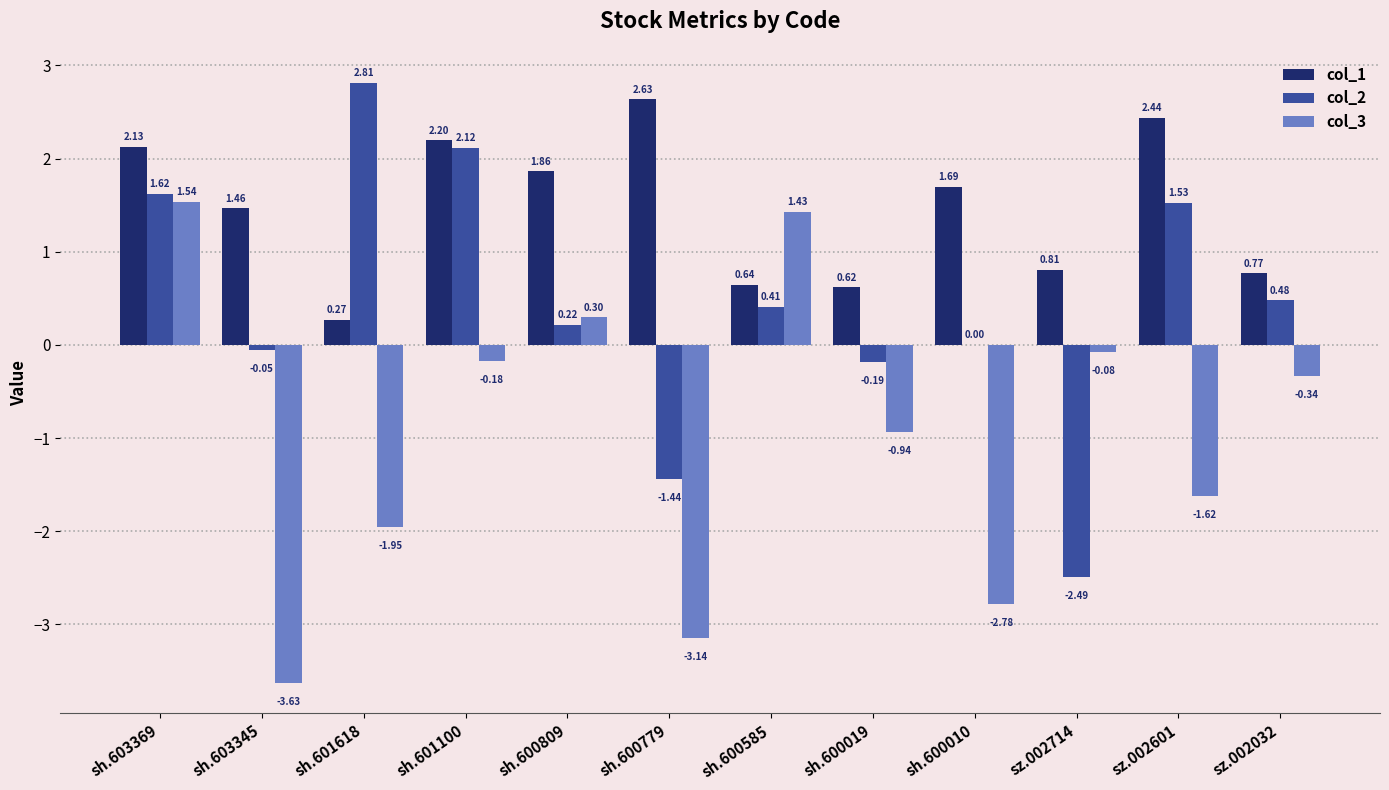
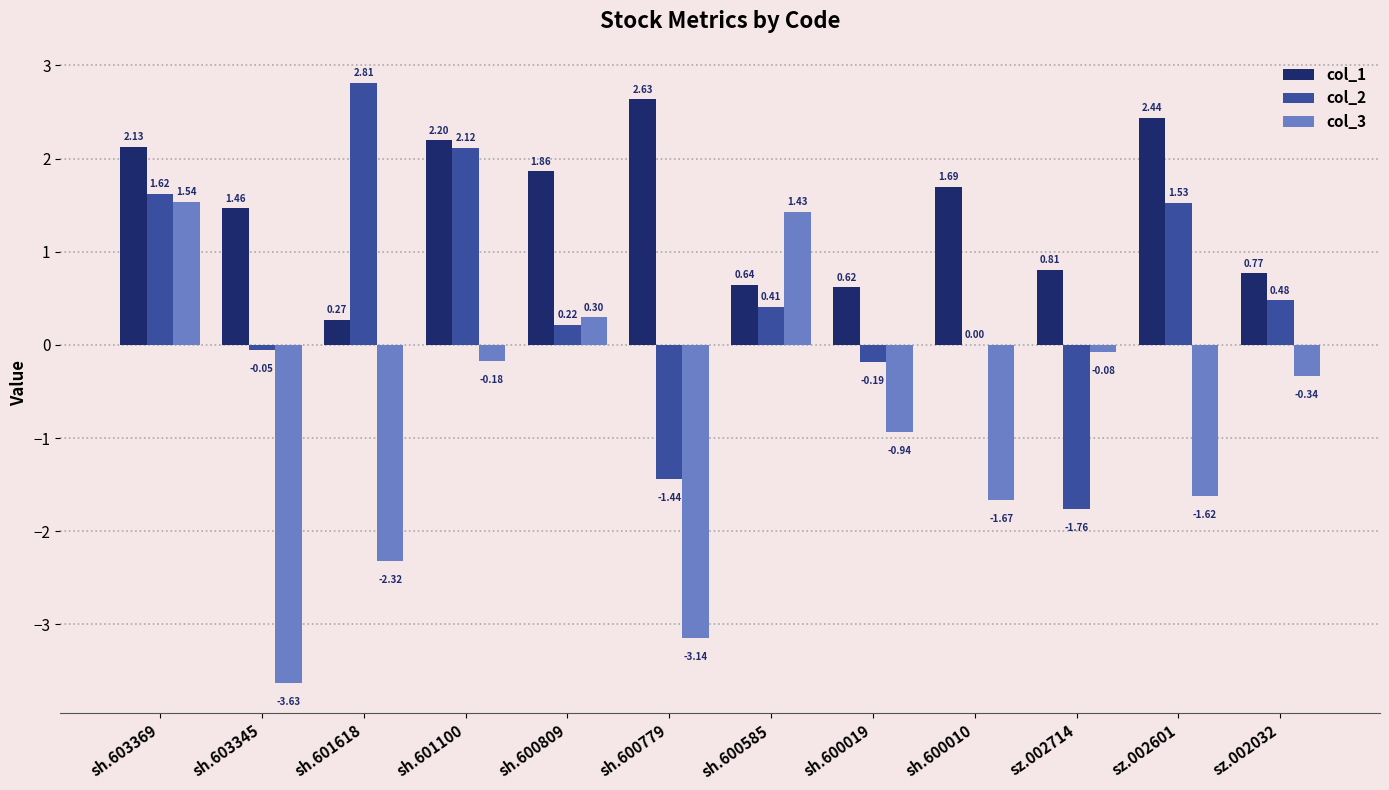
  {
    "col_1": {
      "sh.603369": 2.13,
      "sh.603345": 1.46,
      "sh.601618": 0.27,
      "sh.601100": 2.20,
      "sh.600809": 1.86,
      "sh.600779": 2.63,
      "sh.600585": 0.64,
      "sh.600019": 0.62,
      "sh.600010": 1.69,
      "sz.002714": 0.81,
      "sz.002601": 2.44,
      "sz.002032": 0.77
    },
    "col_2": {
      "sh.603369": 1.62,
      "sh.603345": -0.05,
      "sh.601618": 2.81,
      "sh.601100": 2.12,
      "sh.600809": 0.22,
      "sh.600779": -1.44,
      "sh.600585": 0.41,
      "sh.600019": -0.19,
      "sh.600010": 0.00,
-     "sz.002714": -2.49,
+     "sz.002714": -1.76,
      "sz.002601": 1.53,
      "sz.002032": 0.48
    },
    "col_3": {
      "sh.603369": 1.54,
      "sh.603345": -3.63,
-     "sh.601618": -1.95,
+     "sh.601618": -2.32,
      "sh.601100": -0.18,
      "sh.600809": 0.30,
      "sh.600779": -3.14,
      "sh.600585": 1.43,
      "sh.600019": -0.94,
-     "sh.600010": -2.78,
+     "sh.600010": -1.67,
      "sz.002714": -0.08,
      "sz.002601": -1.62,
      "sz.002032": -0.34
    }
  }
